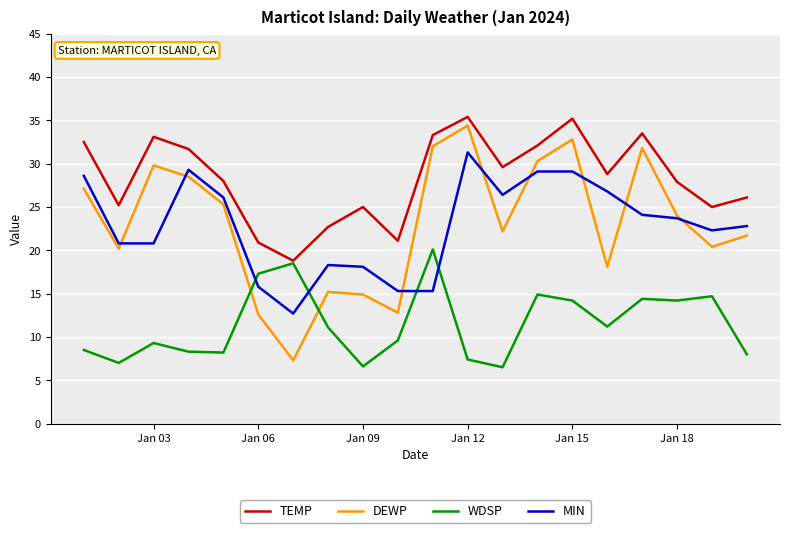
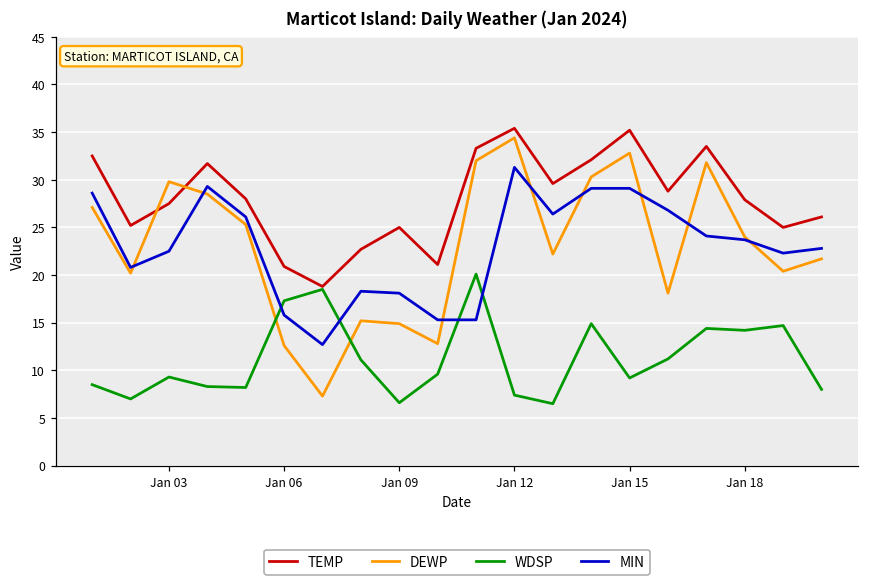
  {
    "TEMP": {
-     "Jan 03": 33,
+     "Jan 03": 28,
      "Jan 06": 21,
      "Jan 09": 25,
      "Jan 12": 35,
      "Jan 15": 35,
      "Jan 18": 28
    },
    "DEWP": {
      "Jan 03": 30,
      "Jan 06": 13,
      "Jan 09": 15,
      "Jan 12": 34,
      "Jan 15": 33,
      "Jan 18": 24
    },
    "WDSP": {
      "Jan 03": 9,
      "Jan 06": 17,
      "Jan 09": 7,
      "Jan 12": 7,
-     "Jan 15": 14,
+     "Jan 15": 9,
      "Jan 18": 14
    },
    "MIN": {
-     "Jan 03": 21,
+     "Jan 03": 23,
      "Jan 06": 16,
      "Jan 09": 18,
      "Jan 12": 31,
      "Jan 15": 29,
      "Jan 18": 24
    }
  }
